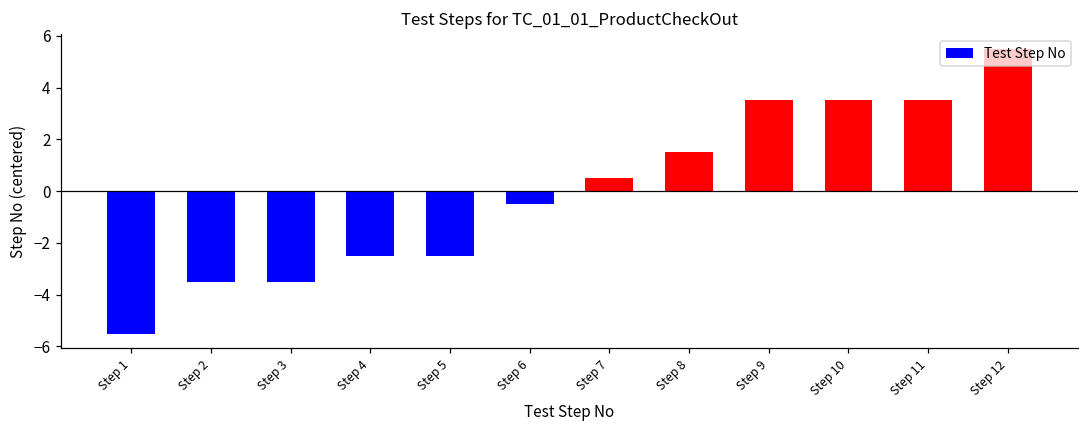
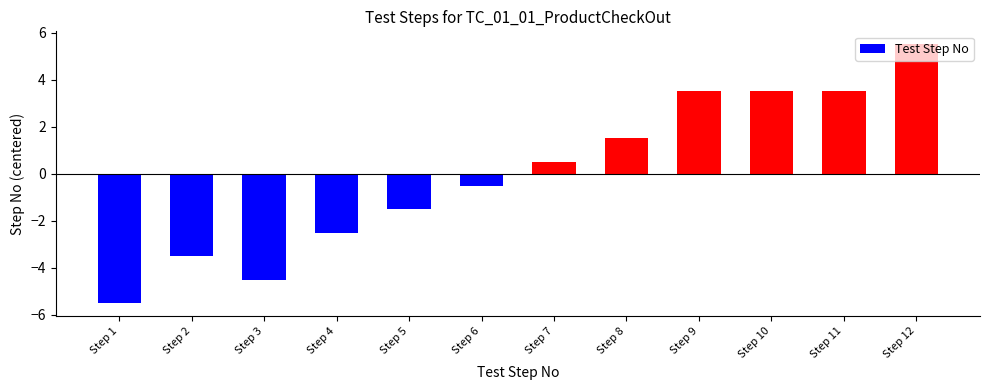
  {
    "Step 1": -5.5,
    "Step 2": -3.5,
-   "Step 3": -3.5,
+   "Step 3": -4.5,
    "Step 4": -2.5,
-   "Step 5": -2.5,
+   "Step 5": -1.5,
    "Step 6": -0.5,
    "Step 7": 0.5,
    "Step 8": 1.5,
    "Step 9": 3.5,
    "Step 10": 3.5,
    "Step 11": 3.5
  }
